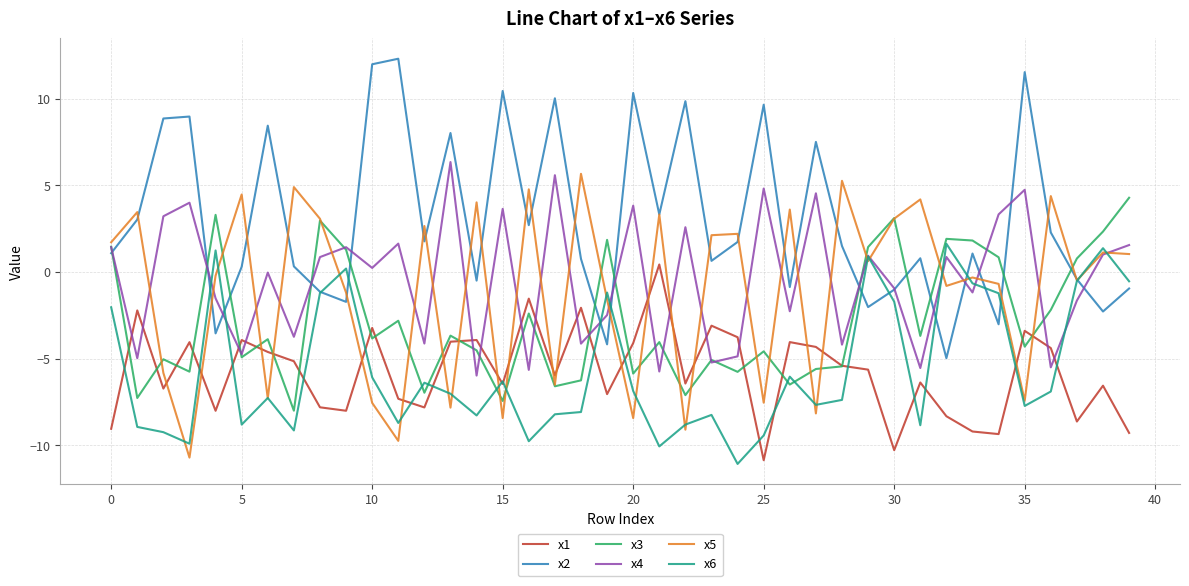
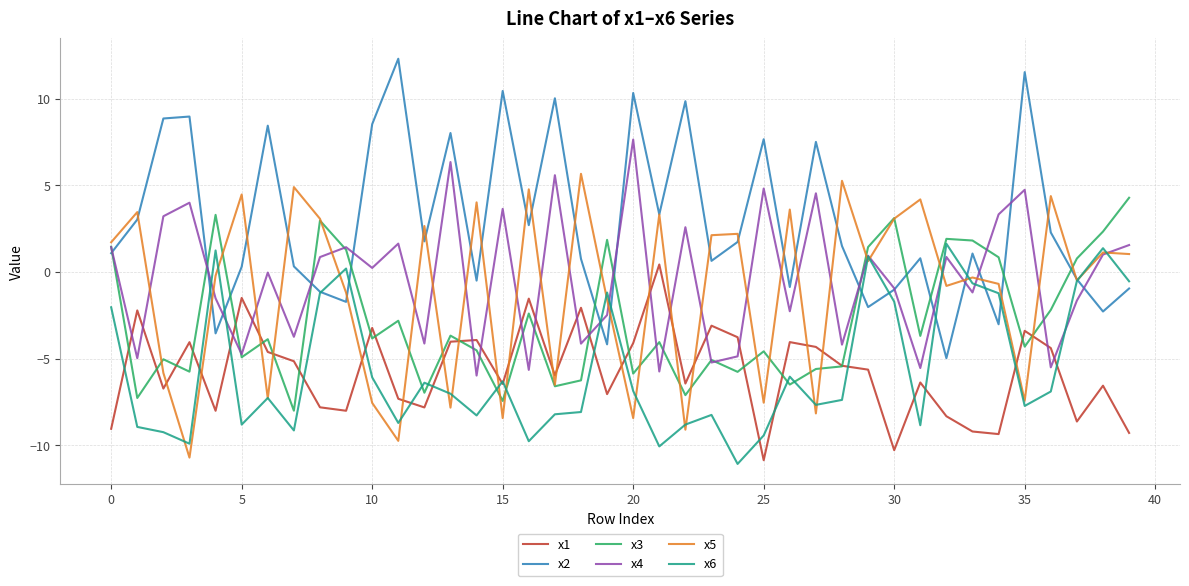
  {
    "x1": {
      "0": -9.1,
-     "5": -3.9,
+     "5": -1.5,
      "10": -3.2,
      "15": -6.5,
      "20": -4.1,
      "25": -10.9,
      "30": -10.3,
      "35": -3.4
    },
    "x2": {
      "0": 1.1,
      "5": 0.3,
-     "10": 12.0,
+     "10": 8.5,
      "15": 10.4,
      "20": 10.3,
-     "25": 9.6,
+     "25": 7.7,
      "35": 11.5
    },
    "x4": {
      "5": -4.8,
      "10": 0.2,
      "15": 3.6,
-     "20": 3.8,
+     "20": 7.6,
      "25": 4.8,
      "35": 4.7
    },
    "x5": {
      "0": 1.7,
      "5": 4.5,
      "10": -7.6,
      "15": -8.4,
      "20": -8.4,
      "25": -7.5,
      "35": -7.4
    }
  }
